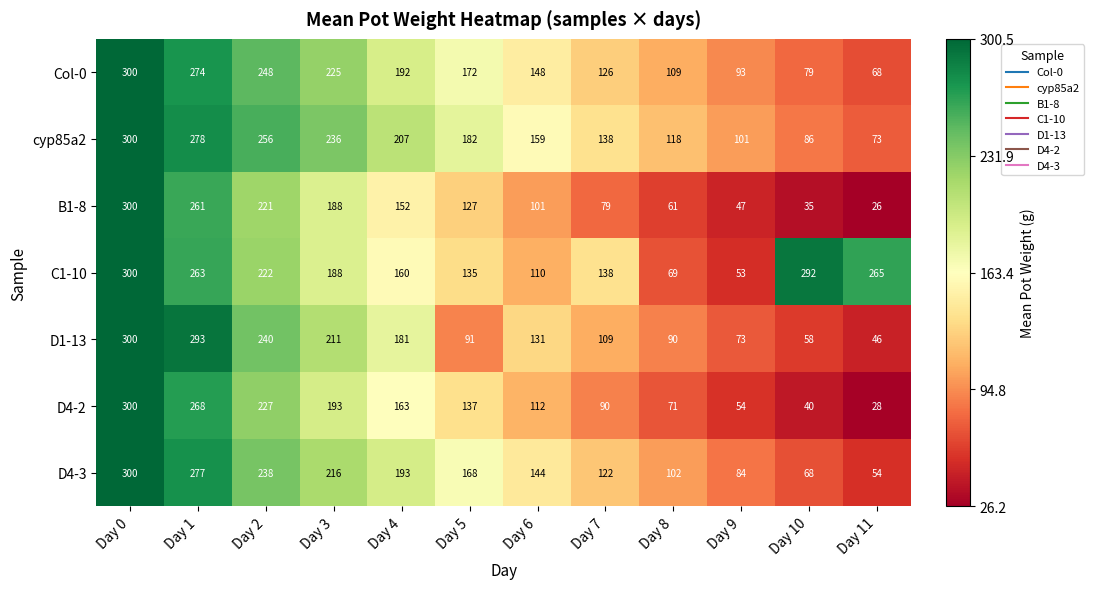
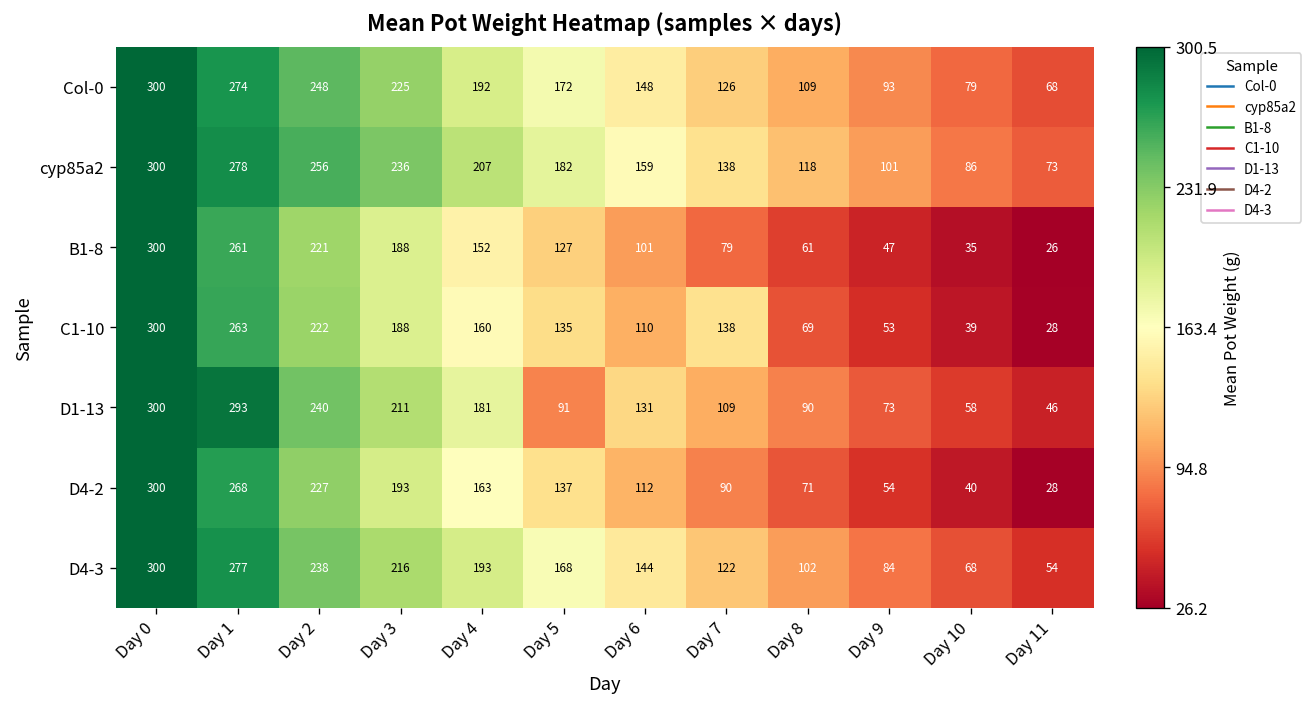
  {
    "Col-0": {
      "Day 0": 300,
      "Day 1": 274,
      "Day 2": 248,
      "Day 3": 225,
      "Day 4": 192,
      "Day 5": 172,
      "Day 6": 148,
      "Day 7": 126,
      "Day 8": 109,
      "Day 9": 93,
      "Day 10": 79,
      "Day 11": 68
    },
    "cyp85a2": {
      "Day 0": 300,
      "Day 1": 278,
      "Day 2": 256,
      "Day 3": 236,
      "Day 4": 207,
      "Day 5": 182,
      "Day 6": 159,
      "Day 7": 138,
      "Day 8": 118,
      "Day 9": 101,
      "Day 10": 86,
      "Day 11": 73
    },
    "B1-8": {
      "Day 0": 300,
      "Day 1": 261,
      "Day 2": 221,
      "Day 3": 188,
      "Day 4": 152,
      "Day 5": 127,
      "Day 6": 101,
      "Day 7": 79,
      "Day 8": 61,
      "Day 9": 47,
      "Day 10": 35,
      "Day 11": 26
    },
    "C1-10": {
      "Day 0": 300,
      "Day 1": 263,
      "Day 2": 222,
      "Day 3": 188,
      "Day 4": 160,
      "Day 5": 135,
      "Day 6": 110,
      "Day 7": 138,
      "Day 8": 69,
      "Day 9": 53,
-     "Day 10": 292,
-     "Day 11": 265
+     "Day 10": 39,
+     "Day 11": 28
    },
    "D1-13": {
      "Day 0": 300,
      "Day 1": 293,
      "Day 2": 240,
      "Day 3": 211,
      "Day 4": 181,
      "Day 5": 91,
      "Day 6": 131,
      "Day 7": 109,
      "Day 8": 90,
      "Day 9": 73,
      "Day 10": 58,
      "Day 11": 46
    },
    "D4-2": {
      "Day 0": 300,
      "Day 1": 268,
      "Day 2": 227,
      "Day 3": 193,
      "Day 4": 163,
      "Day 5": 137,
      "Day 6": 112,
      "Day 7": 90,
      "Day 8": 71,
      "Day 9": 54,
      "Day 10": 40,
      "Day 11": 28
    },
    "D4-3": {
      "Day 0": 300,
      "Day 1": 277,
      "Day 2": 238,
      "Day 3": 216,
      "Day 4": 193,
      "Day 5": 168,
      "Day 6": 144,
      "Day 7": 122,
      "Day 8": 102,
      "Day 9": 84,
      "Day 10": 68,
      "Day 11": 54
    }
  }
